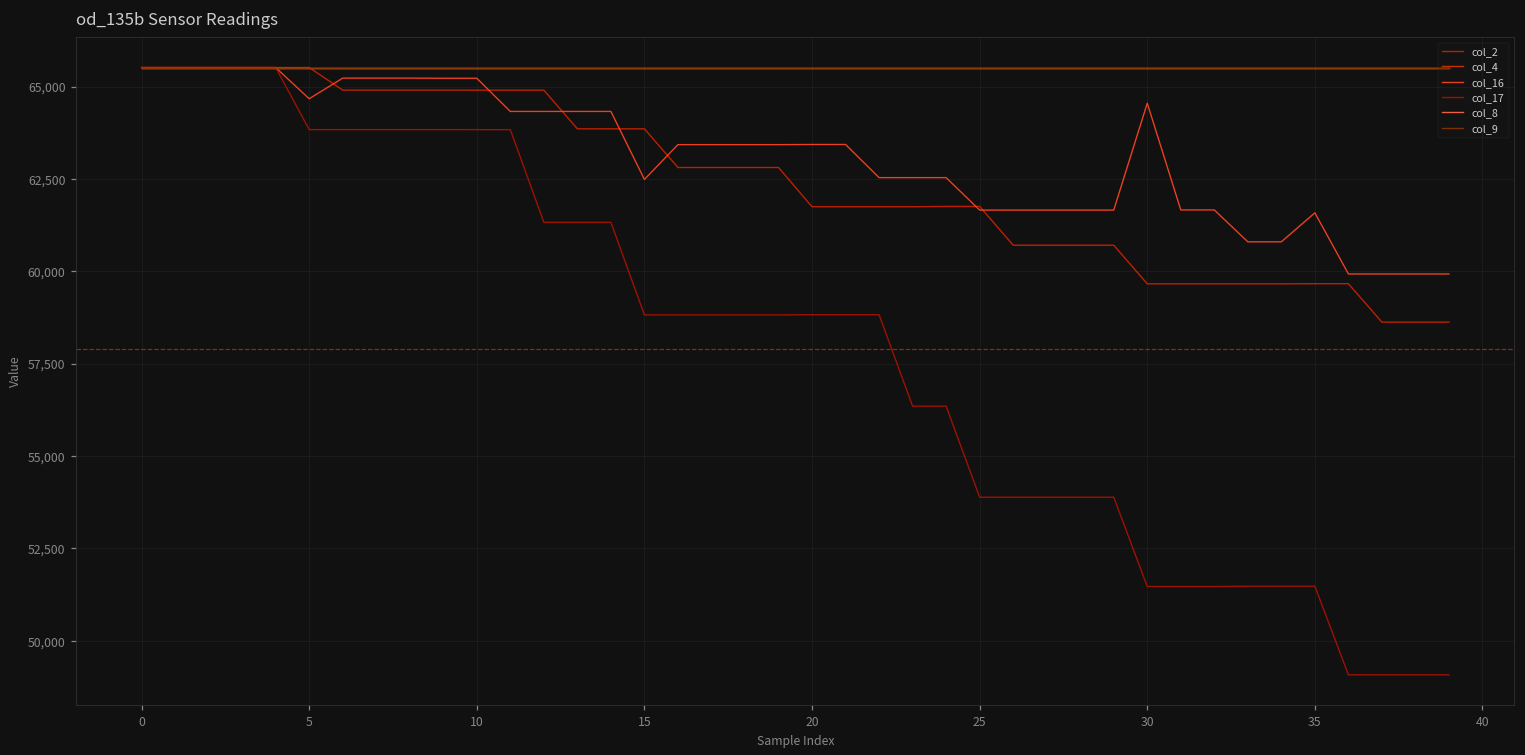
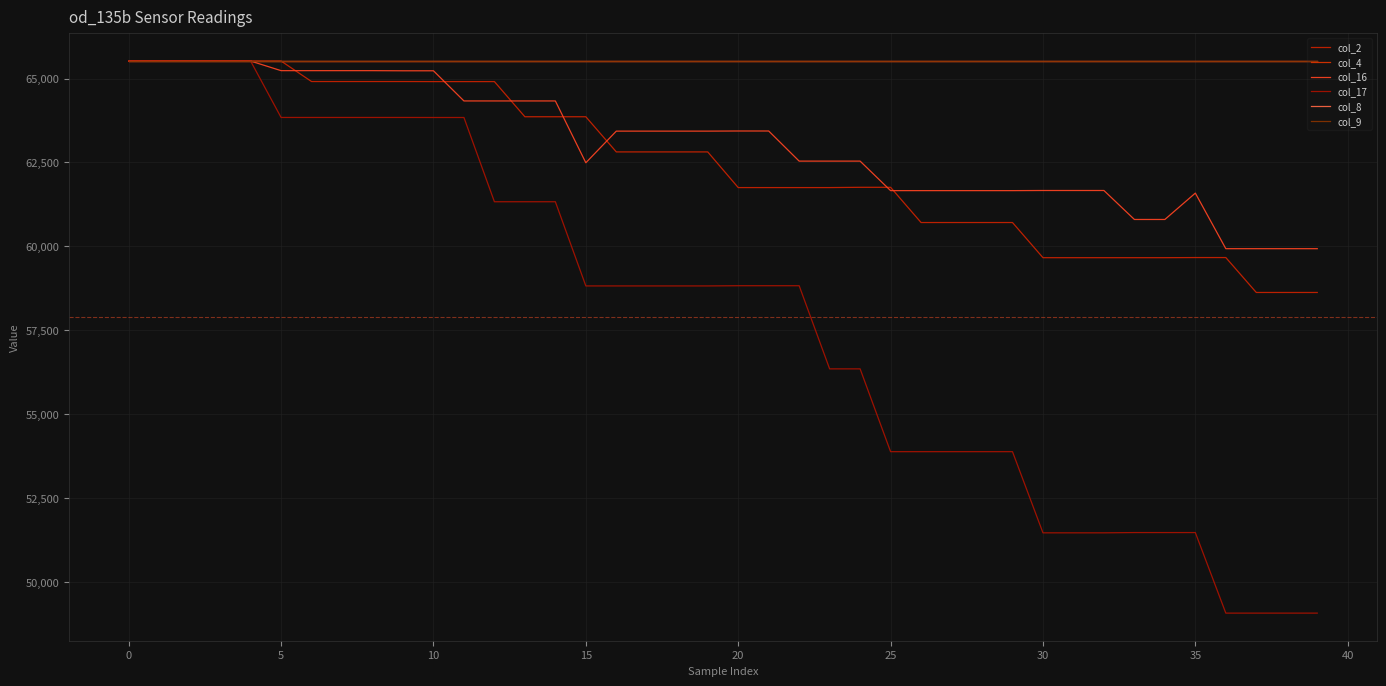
  {
    "col_16": {
-     "5": "64,700",
+     "5": "65,200",
      "10": "65,200",
      "15": "62,500",
      "20": "63,400",
      "25": "61,700",
-     "30": "64,600",
+     "30": "61,700",
      "35": "61,600"
    }
  }
